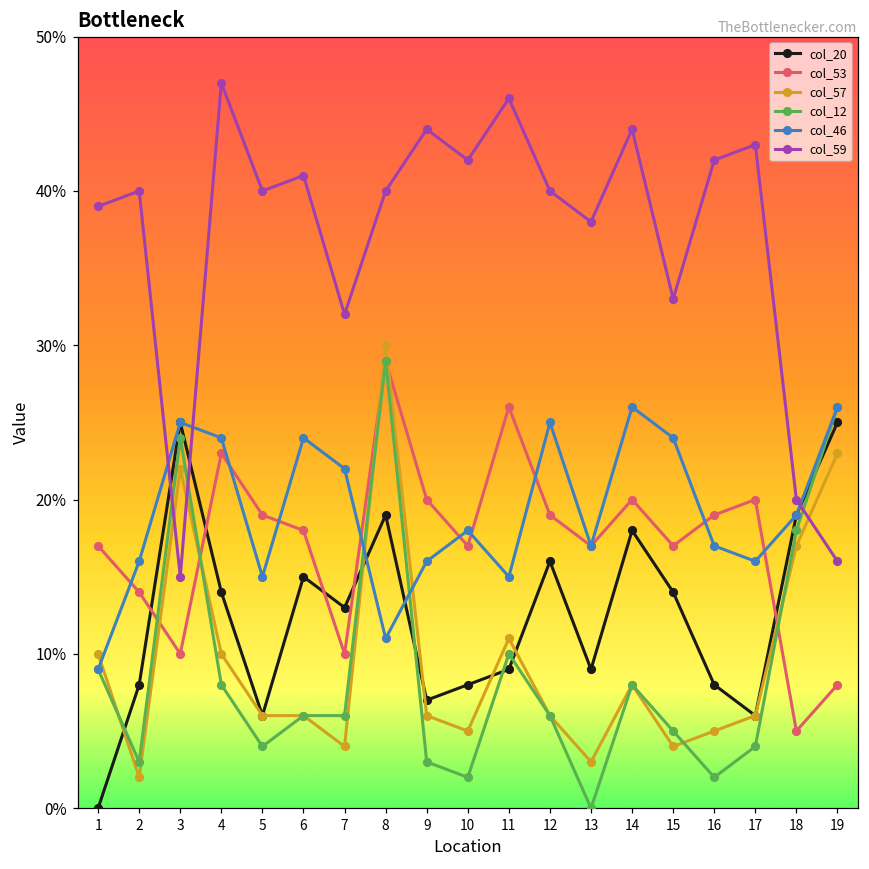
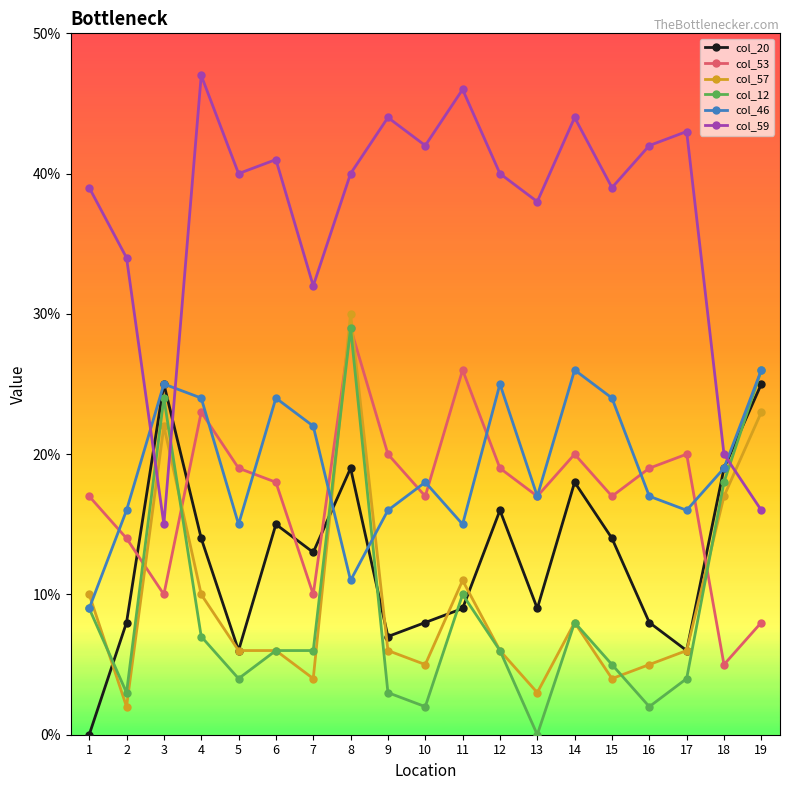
  {
    "col_20": {
      "1": "0%",
      "2": "8%",
      "4": "14%",
      "6": "15%",
      "7": "13%",
      "8": "19%",
      "9": "7%",
      "10": "8%",
      "11": "9%",
      "12": "16%",
      "13": "9%",
      "14": "18%",
      "15": "14%",
      "16": "8%",
      "19": "25%"
    },
    "col_53": {
      "1": "17%",
      "2": "14%",
      "3": "10%",
      "4": "23%",
      "5": "19%",
      "6": "18%",
      "7": "10%",
      "9": "20%",
      "10": "17%",
      "11": "26%",
      "12": "19%",
      "14": "20%",
      "15": "17%",
      "16": "19%",
      "17": "20%",
      "18": "5%",
      "19": "8%"
    },
    "col_57": {
      "1": "10%",
      "2": "2%",
      "3": "22%",
      "4": "10%",
      "7": "4%",
      "8": "30%",
      "9": "6%",
      "10": "5%",
      "11": "11%",
      "13": "3%",
      "15": "4%",
      "16": "5%",
      "18": "17%",
      "19": "23%"
    },
    "col_12": {
      "2": "3%",
      "3": "24%",
-     "4": "8%",
+     "4": "7%",
      "5": "4%",
      "7": "6%",
      "9": "3%",
      "10": "2%",
      "11": "10%",
      "13": "0%",
      "15": "5%",
      "16": "2%",
      "17": "4%",
      "18": "18%"
    },
    "col_46": {
      "2": "16%",
      "4": "24%",
      "5": "15%",
      "6": "24%",
      "7": "22%",
      "8": "11%",
      "9": "16%",
      "10": "18%",
      "11": "15%",
      "12": "25%",
      "14": "26%",
      "15": "24%",
      "16": "17%",
      "17": "16%"
    },
    "col_59": {
      "1": "39%",
-     "2": "40%",
+     "2": "34%",
      "3": "15%",
      "4": "47%",
      "5": "40%",
      "6": "41%",
      "7": "32%",
      "8": "40%",
      "9": "44%",
      "10": "42%",
      "11": "46%",
      "12": "40%",
      "13": "38%",
      "14": "44%",
-     "15": "33%",
+     "15": "39%",
      "16": "42%",
      "17": "43%",
      "18": "20%",
      "19": "16%"
    }
  }
